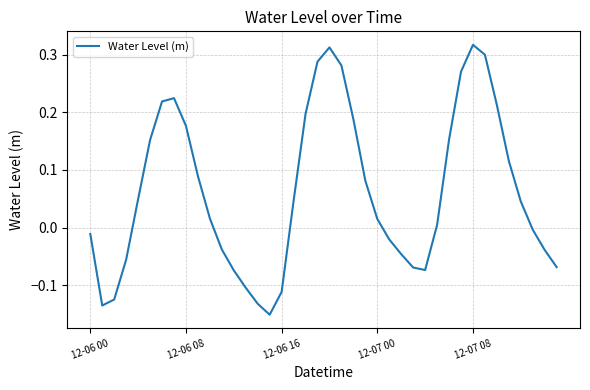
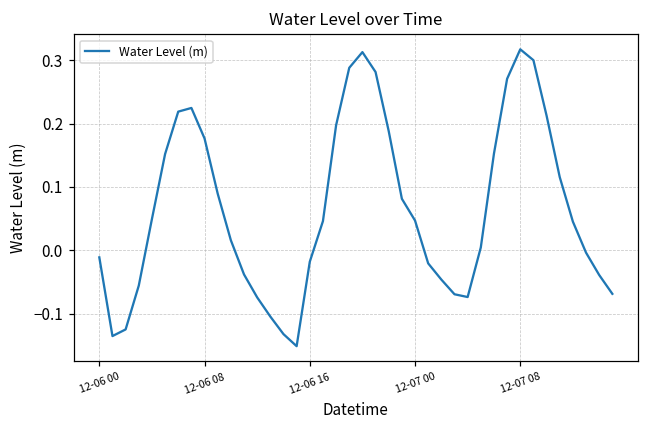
  {
    "12-06 00": -0.01,
    "12-06 08": 0.18,
-   "12-06 16": -0.11,
-   "12-07 00": 0.01,
+   "12-06 16": -0.02,
+   "12-07 00": 0.05,
    "12-07 08": 0.32
  }
